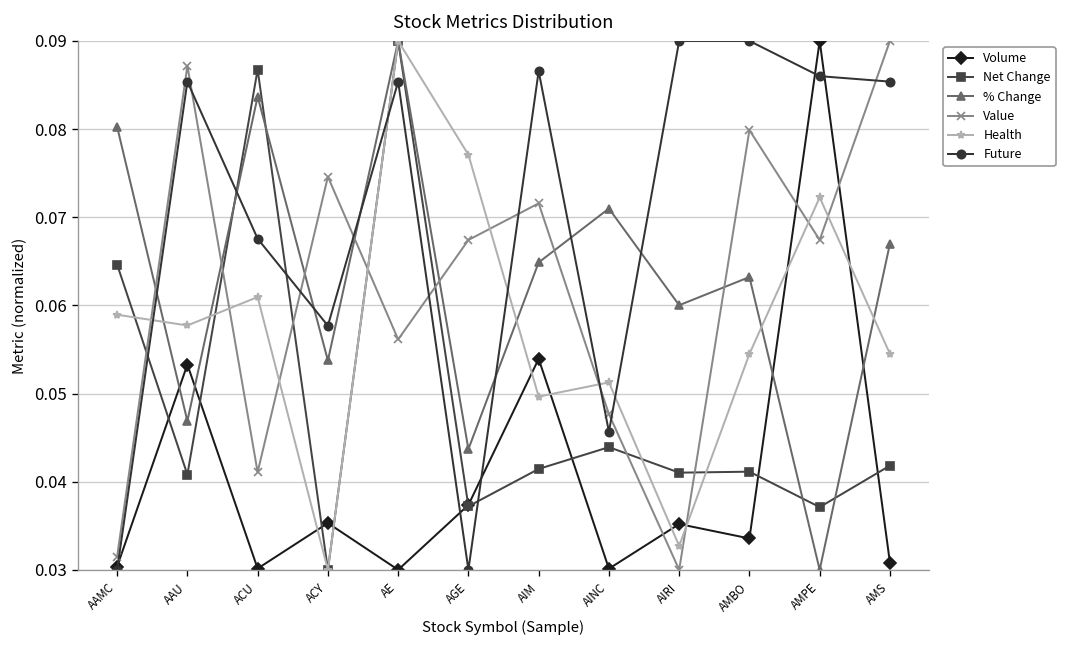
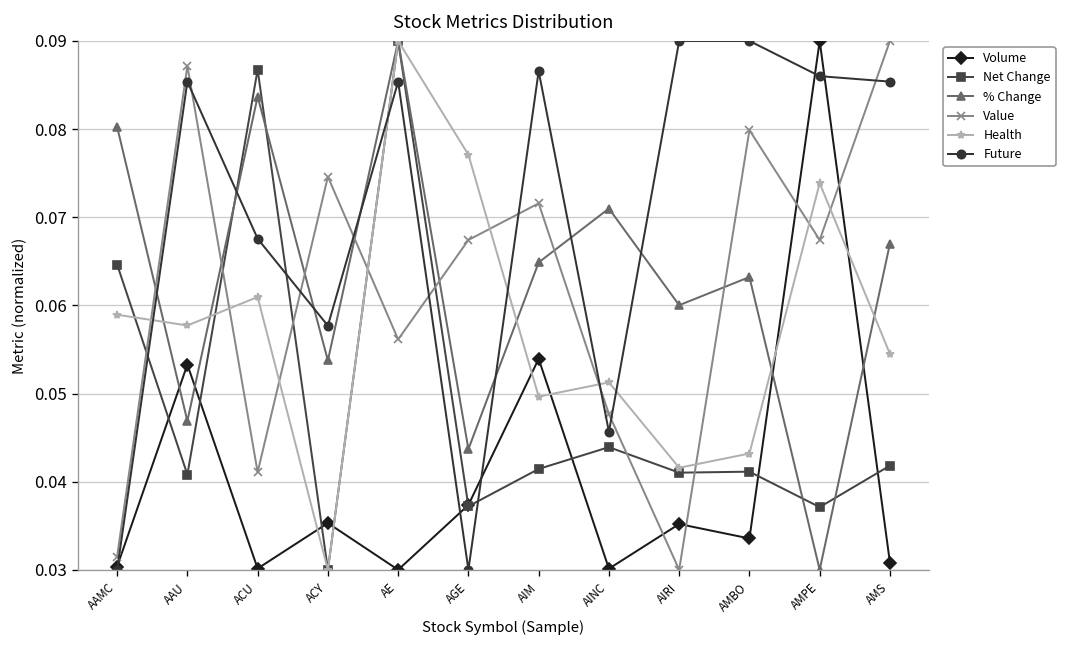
  {
    "Health": {
      "AAMC": 0.059,
      "AAU": 0.058,
      "ACU": 0.061,
      "AGE": 0.077,
      "AIM": 0.050,
      "AINC": 0.051,
-     "AIRI": 0.033,
-     "AMBO": 0.054,
-     "AMPE": 0.072,
+     "AIRI": 0.042,
+     "AMBO": 0.043,
+     "AMPE": 0.074,
      "AMS": 0.054
    }
  }
